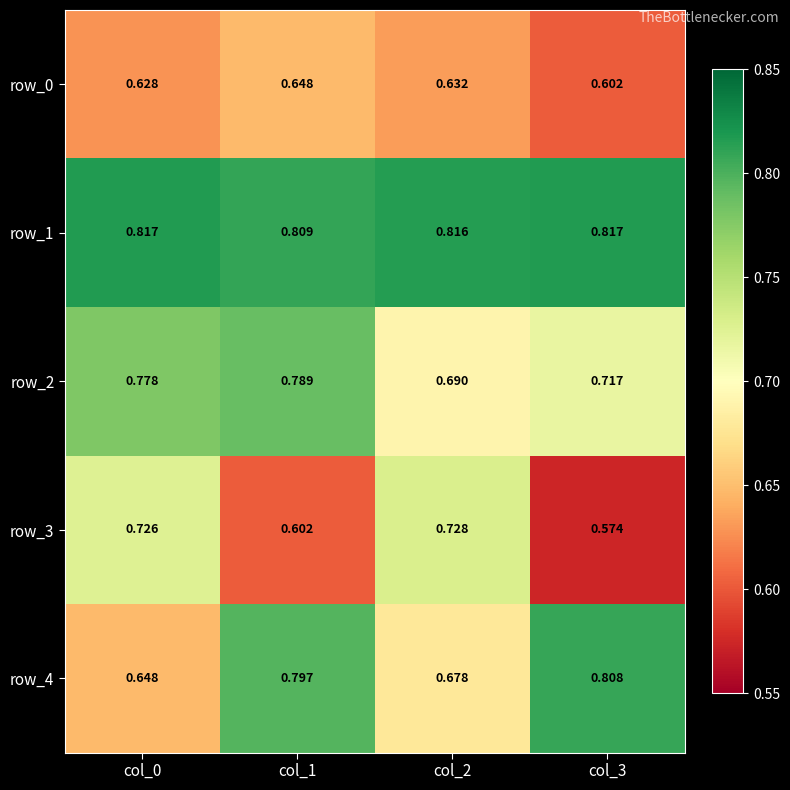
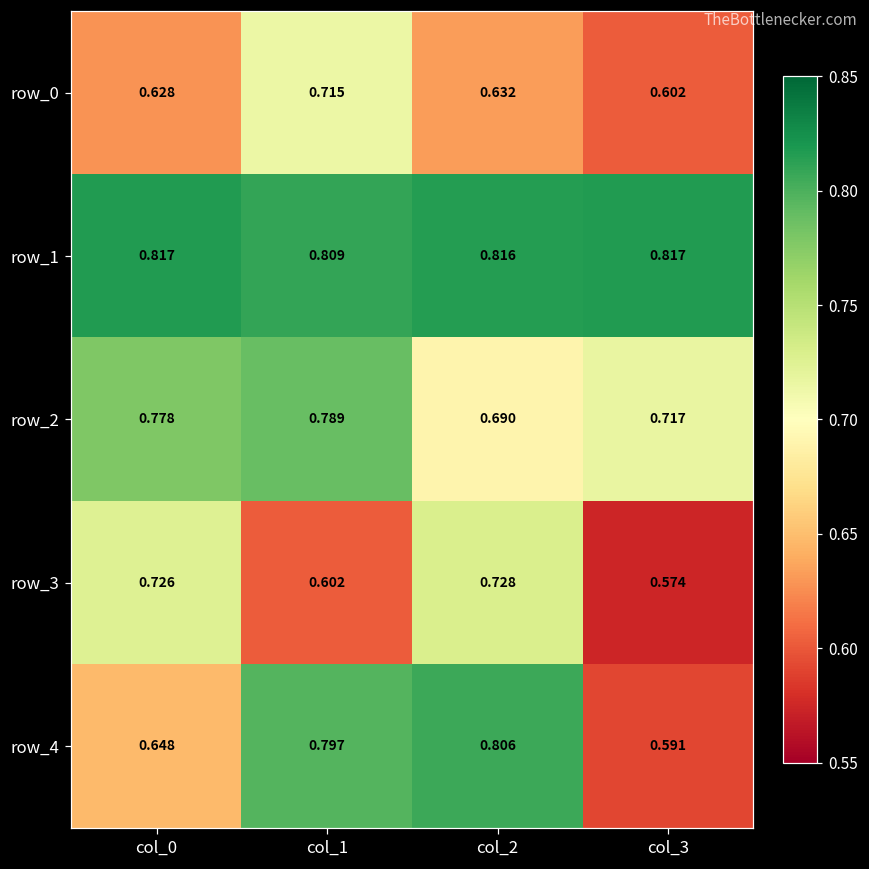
  {
    "row_0": {
      "col_0": 0.628,
-     "col_1": 0.648,
+     "col_1": 0.715,
      "col_2": 0.632,
      "col_3": 0.602
    },
    "row_1": {
      "col_0": 0.817,
      "col_1": 0.809,
      "col_2": 0.816,
      "col_3": 0.817
    },
    "row_2": {
      "col_0": 0.778,
      "col_1": 0.789,
      "col_2": 0.690,
      "col_3": 0.717
    },
    "row_3": {
      "col_0": 0.726,
      "col_1": 0.602,
      "col_2": 0.728,
      "col_3": 0.574
    },
    "row_4": {
      "col_0": 0.648,
      "col_1": 0.797,
-     "col_2": 0.678,
-     "col_3": 0.808
+     "col_2": 0.806,
+     "col_3": 0.591
    }
  }
